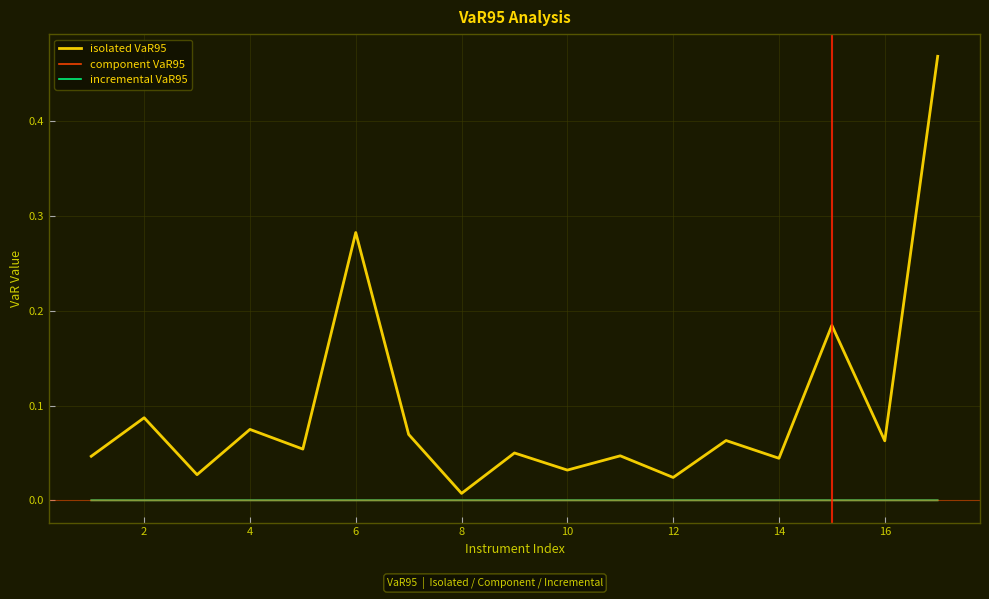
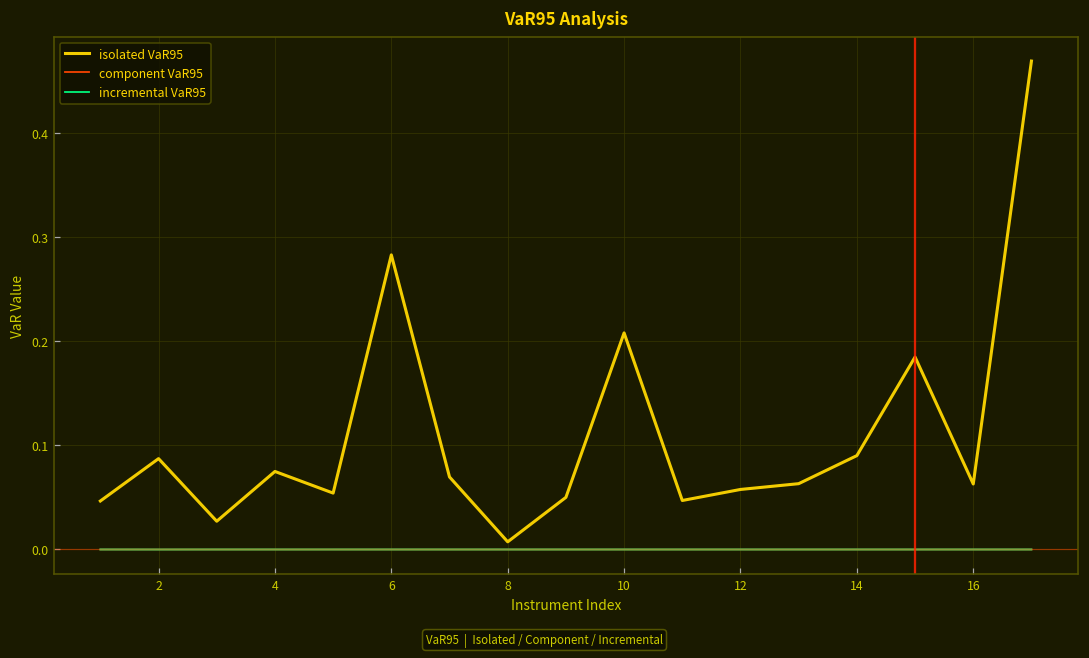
  {
    "isolated VaR95": {
      "2": 0.09,
      "4": 0.07,
      "6": 0.28,
      "8": 0.01,
-     "10": 0.03,
-     "12": 0.02,
-     "14": 0.04,
+     "10": 0.21,
+     "12": 0.06,
+     "14": 0.09,
      "16": 0.06
    },
    "incremental VaR95": {
      "2": 0.00,
      "4": 0.00,
      "6": 0.00,
      "8": 0.00,
      "10": 0.00,
      "12": 0.00,
      "14": 0.00,
      "16": 0.00
    }
  }
